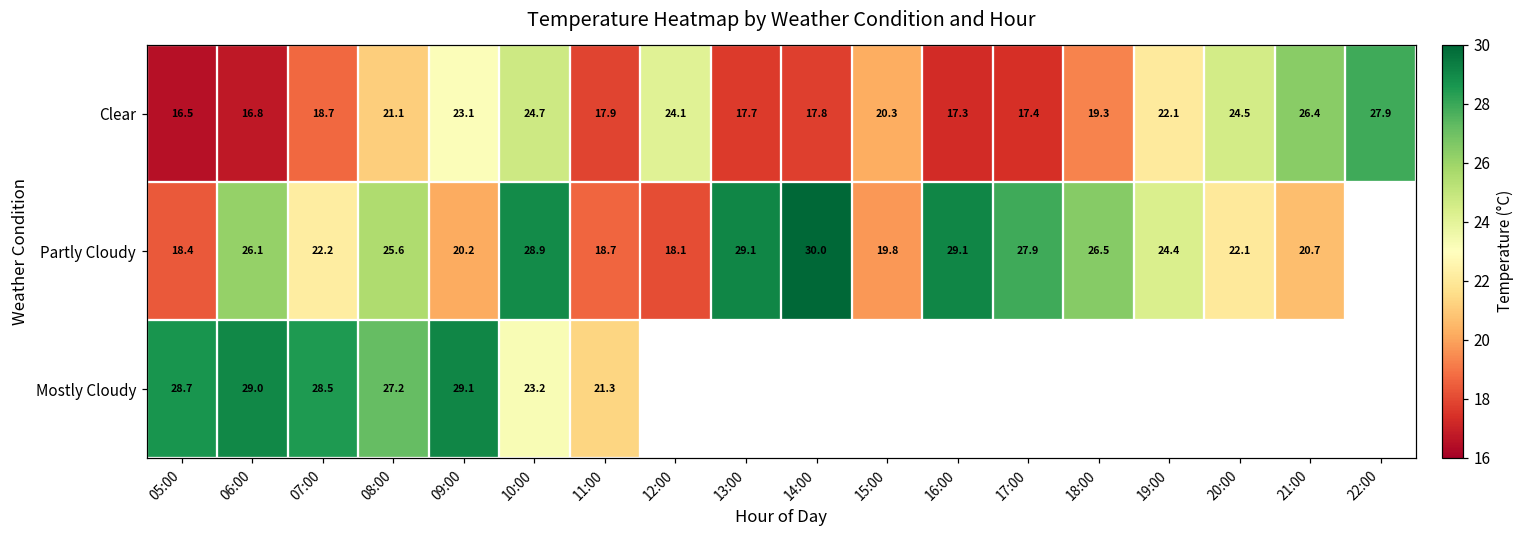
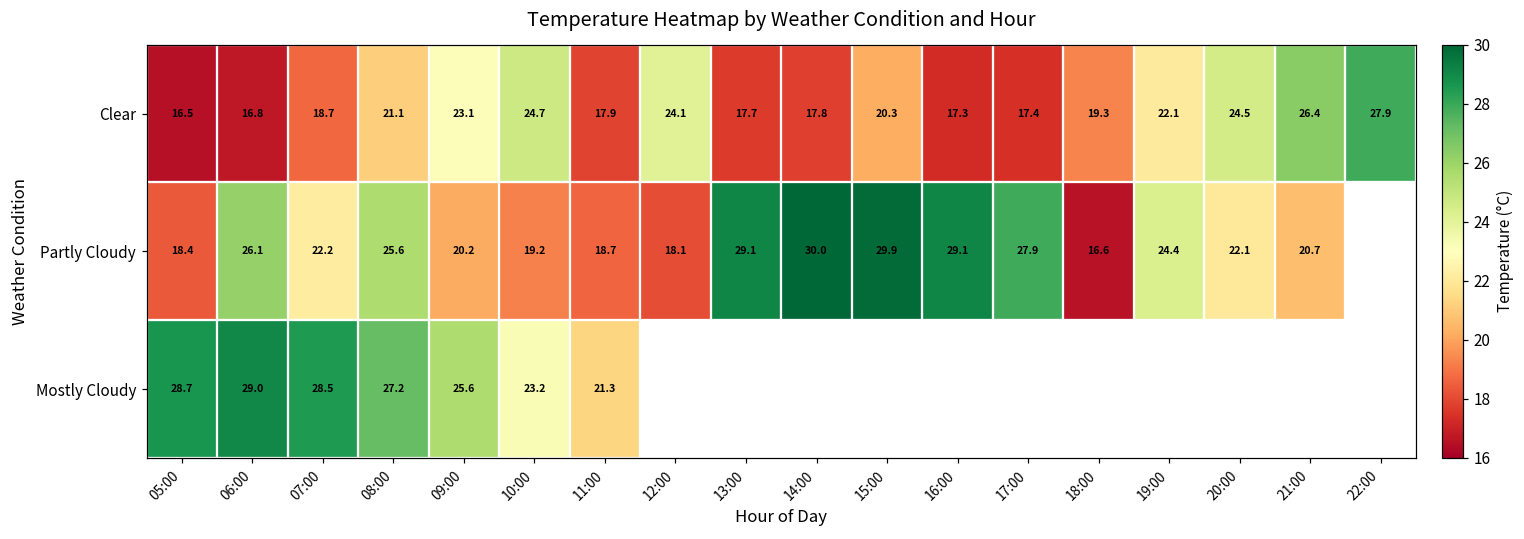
  {
    "Clear": {
      "05:00": 16.5,
      "06:00": 16.8,
      "07:00": 18.7,
      "08:00": 21.1,
      "09:00": 23.1,
      "10:00": 24.7,
      "11:00": 17.9,
      "12:00": 24.1,
      "13:00": 17.7,
      "14:00": 17.8,
      "15:00": 20.3,
      "16:00": 17.3,
      "17:00": 17.4,
      "18:00": 19.3,
      "19:00": 22.1,
      "20:00": 24.5,
      "21:00": 26.4,
      "22:00": 27.9
    },
    "Partly Cloudy": {
      "05:00": 18.4,
      "06:00": 26.1,
      "07:00": 22.2,
      "08:00": 25.6,
      "09:00": 20.2,
-     "10:00": 28.9,
+     "10:00": 19.2,
      "11:00": 18.7,
      "12:00": 18.1,
      "13:00": 29.1,
      "14:00": 30.0,
-     "15:00": 19.8,
+     "15:00": 29.9,
      "16:00": 29.1,
      "17:00": 27.9,
-     "18:00": 26.5,
+     "18:00": 16.6,
      "19:00": 24.4,
      "20:00": 22.1,
      "21:00": 20.7
    },
    "Mostly Cloudy": {
      "05:00": 28.7,
      "06:00": 29.0,
      "07:00": 28.5,
      "08:00": 27.2,
-     "09:00": 29.1,
+     "09:00": 25.6,
      "10:00": 23.2,
      "11:00": 21.3
    }
  }
